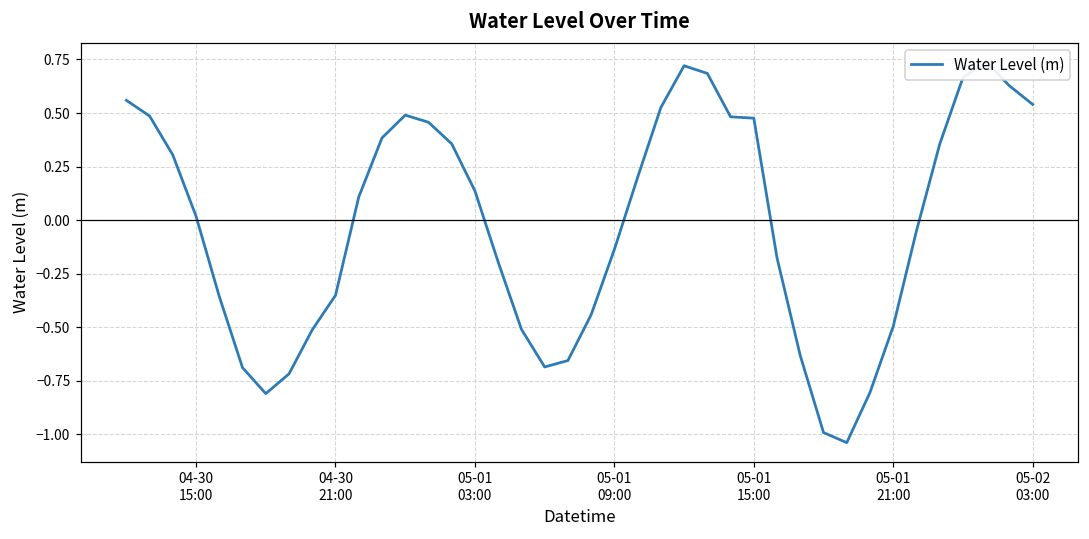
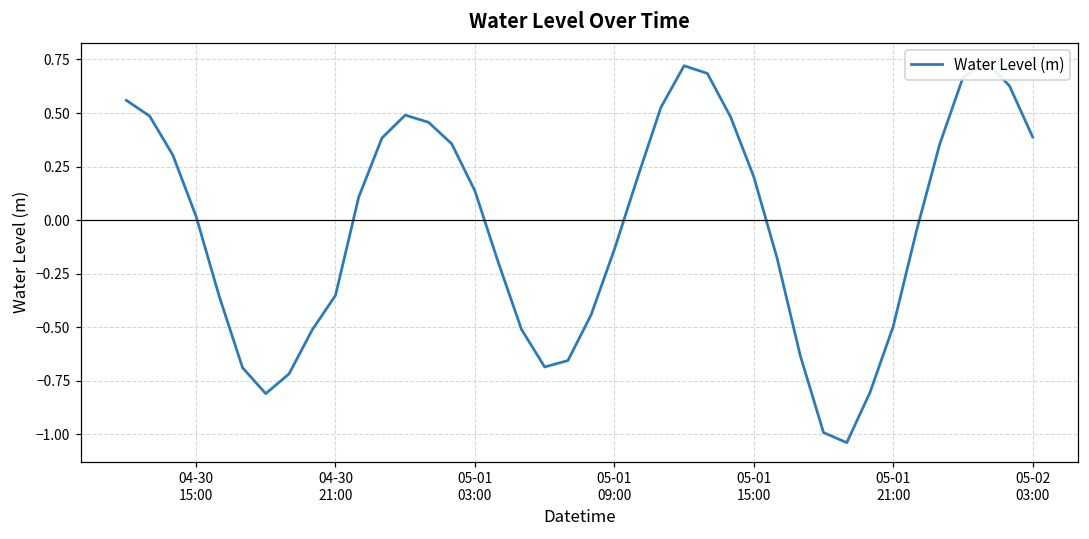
  {
    "04-30 15:00": 0.02,
    "04-30 21:00": -0.35,
    "05-01 03:00": 0.14,
    "05-01 09:00": -0.14,
-   "05-01 15:00": 0.48,
+   "05-01 15:00": 0.20,
    "05-01 21:00": -0.50,
-   "05-02 03:00": 0.54
+   "05-02 03:00": 0.39
  }
